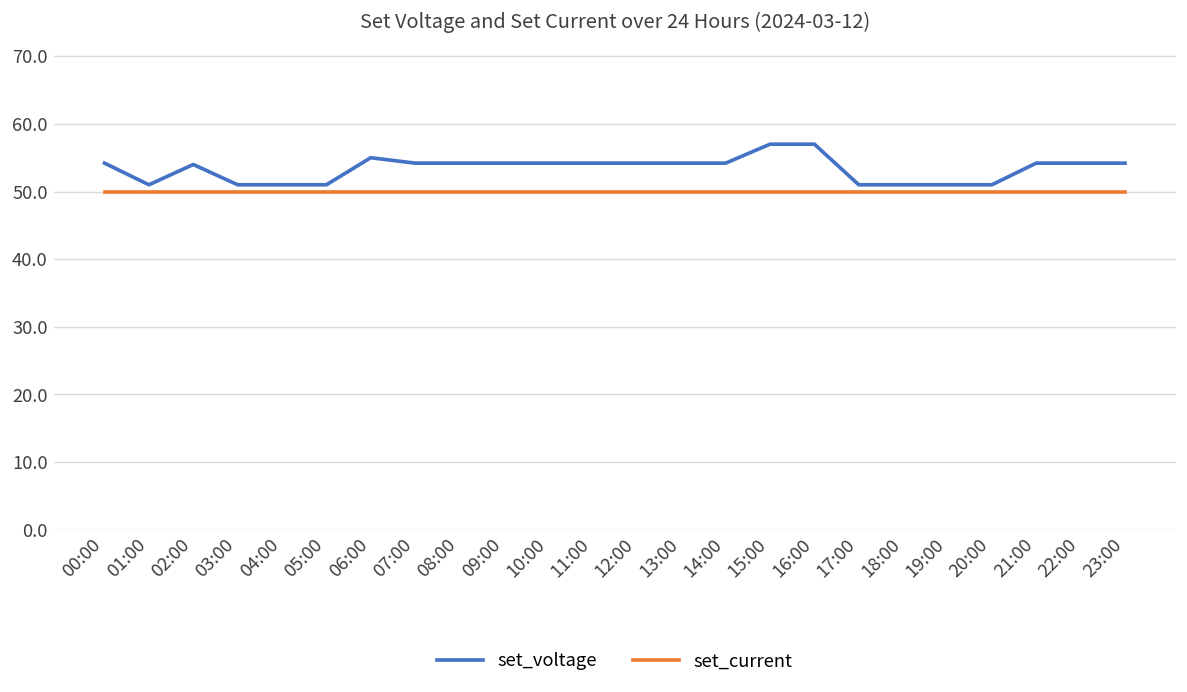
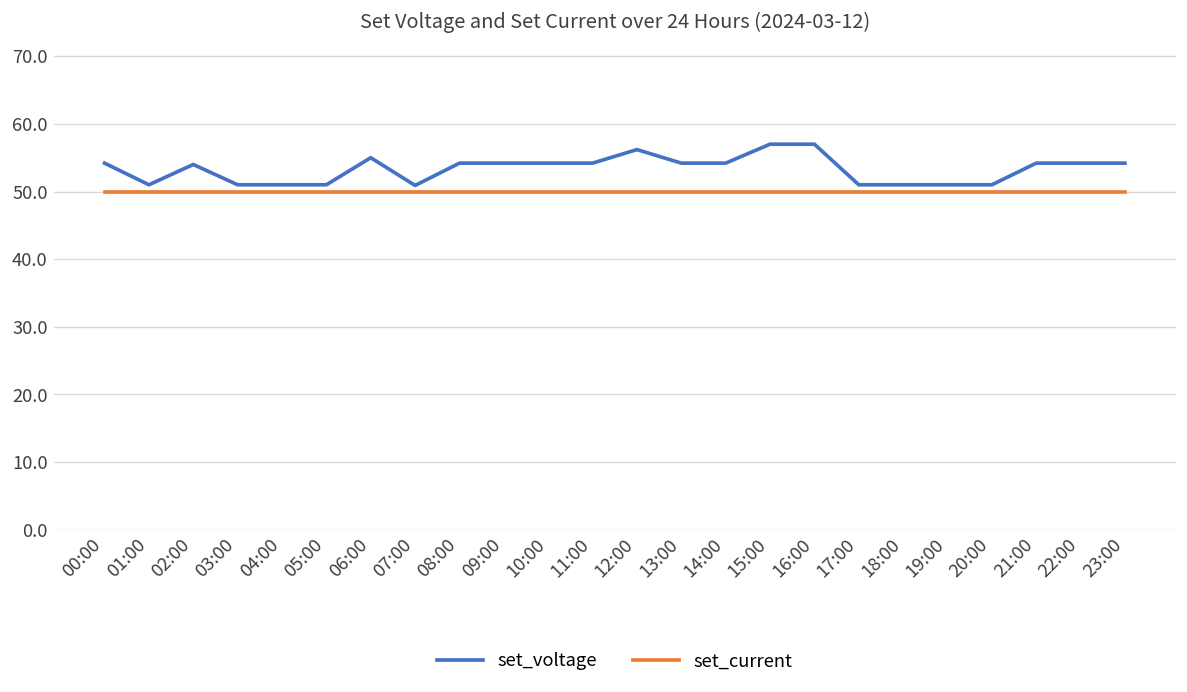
  {
    "set_voltage": {
      "00:00": 54,
      "01:00": 51,
      "02:00": 54,
      "03:00": 51,
      "04:00": 51,
      "05:00": 51,
      "06:00": 55,
-     "07:00": 54,
+     "07:00": 51,
      "08:00": 54,
      "09:00": 54,
      "10:00": 54,
      "11:00": 54,
-     "12:00": 54,
+     "12:00": 56,
      "13:00": 54,
      "14:00": 54,
      "15:00": 57,
      "16:00": 57,
      "17:00": 51,
      "18:00": 51,
      "19:00": 51,
      "20:00": 51,
      "21:00": 54,
      "22:00": 54,
      "23:00": 54
    },
    "set_current": {
      "00:00": 50,
      "01:00": 50,
      "02:00": 50,
      "03:00": 50,
      "04:00": 50,
      "05:00": 50,
      "06:00": 50,
      "07:00": 50,
      "08:00": 50,
      "09:00": 50,
      "10:00": 50,
      "11:00": 50,
      "12:00": 50,
      "13:00": 50,
      "14:00": 50,
      "15:00": 50,
      "16:00": 50,
      "17:00": 50,
      "18:00": 50,
      "19:00": 50,
      "20:00": 50,
      "21:00": 50,
      "22:00": 50,
      "23:00": 50
    }
  }
